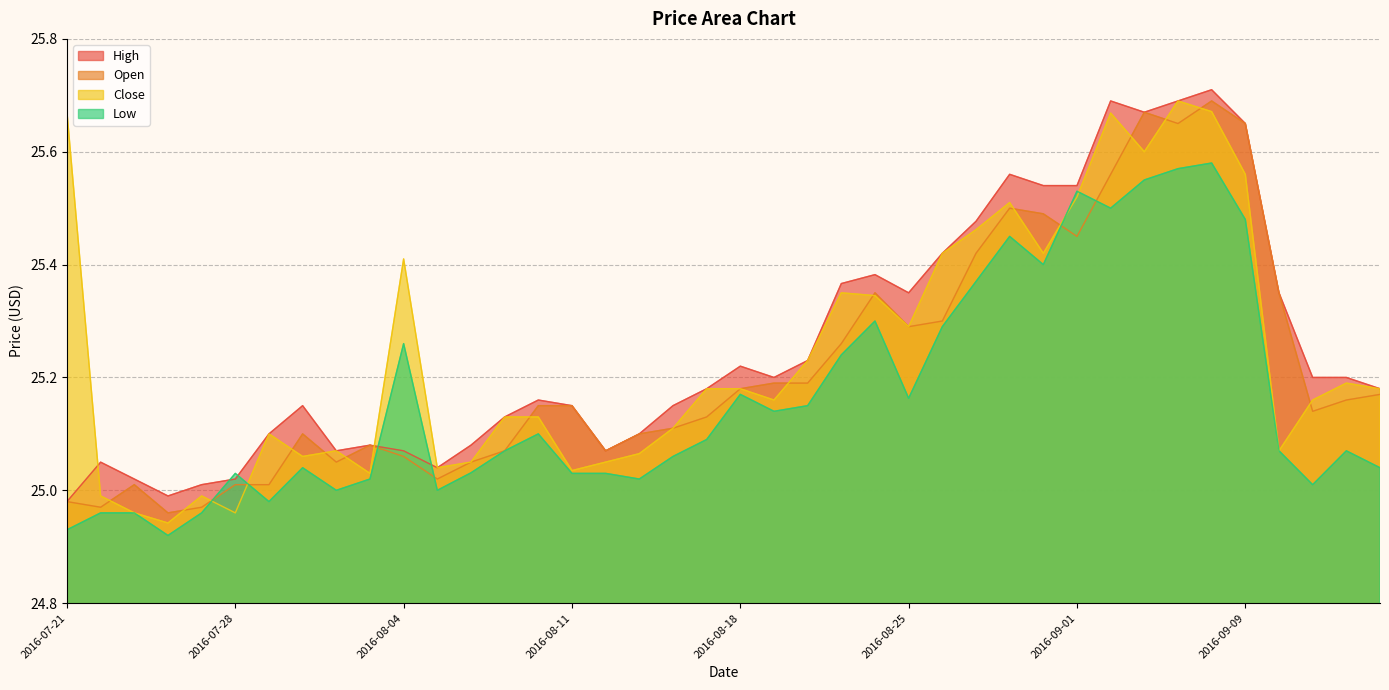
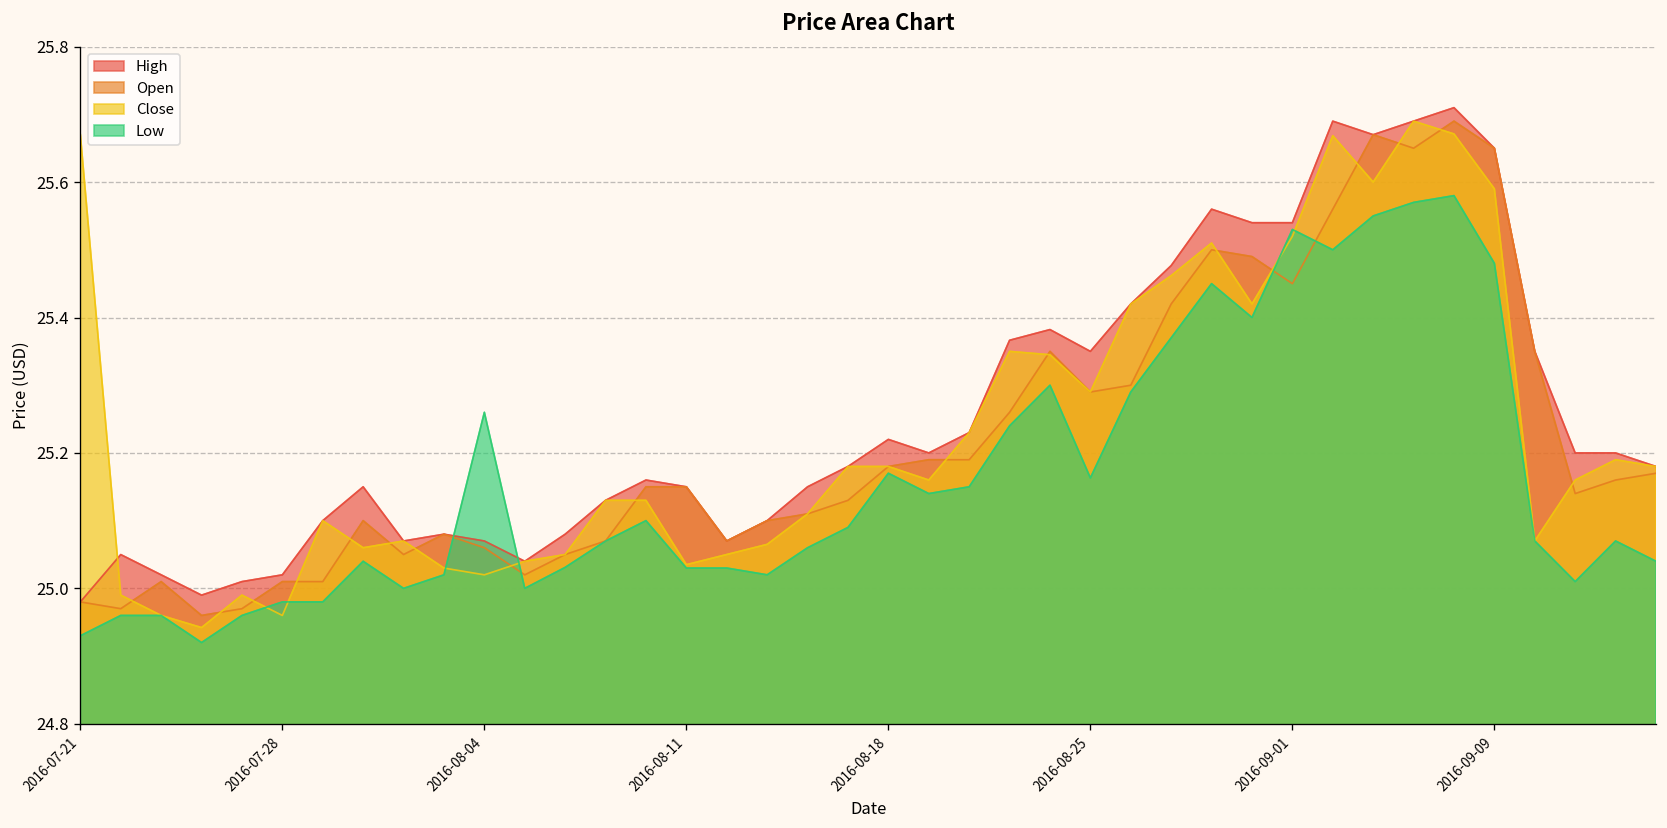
  {
    "Close": {
      "2016-07-21": 25.67,
      "2016-07-28": 24.96,
-     "2016-08-04": 25.41,
+     "2016-08-04": 25.02,
      "2016-08-11": 25.04,
      "2016-09-01": 25.52,
-     "2016-09-09": 25.56
+     "2016-09-09": 25.59
    },
    "Low": {
      "2016-07-21": 24.93,
-     "2016-07-28": 25.03,
+     "2016-07-28": 24.98,
      "2016-08-04": 25.26,
      "2016-08-11": 25.03,
      "2016-08-18": 25.17,
      "2016-08-25": 25.16,
      "2016-09-01": 25.53,
      "2016-09-09": 25.48
    }
  }
